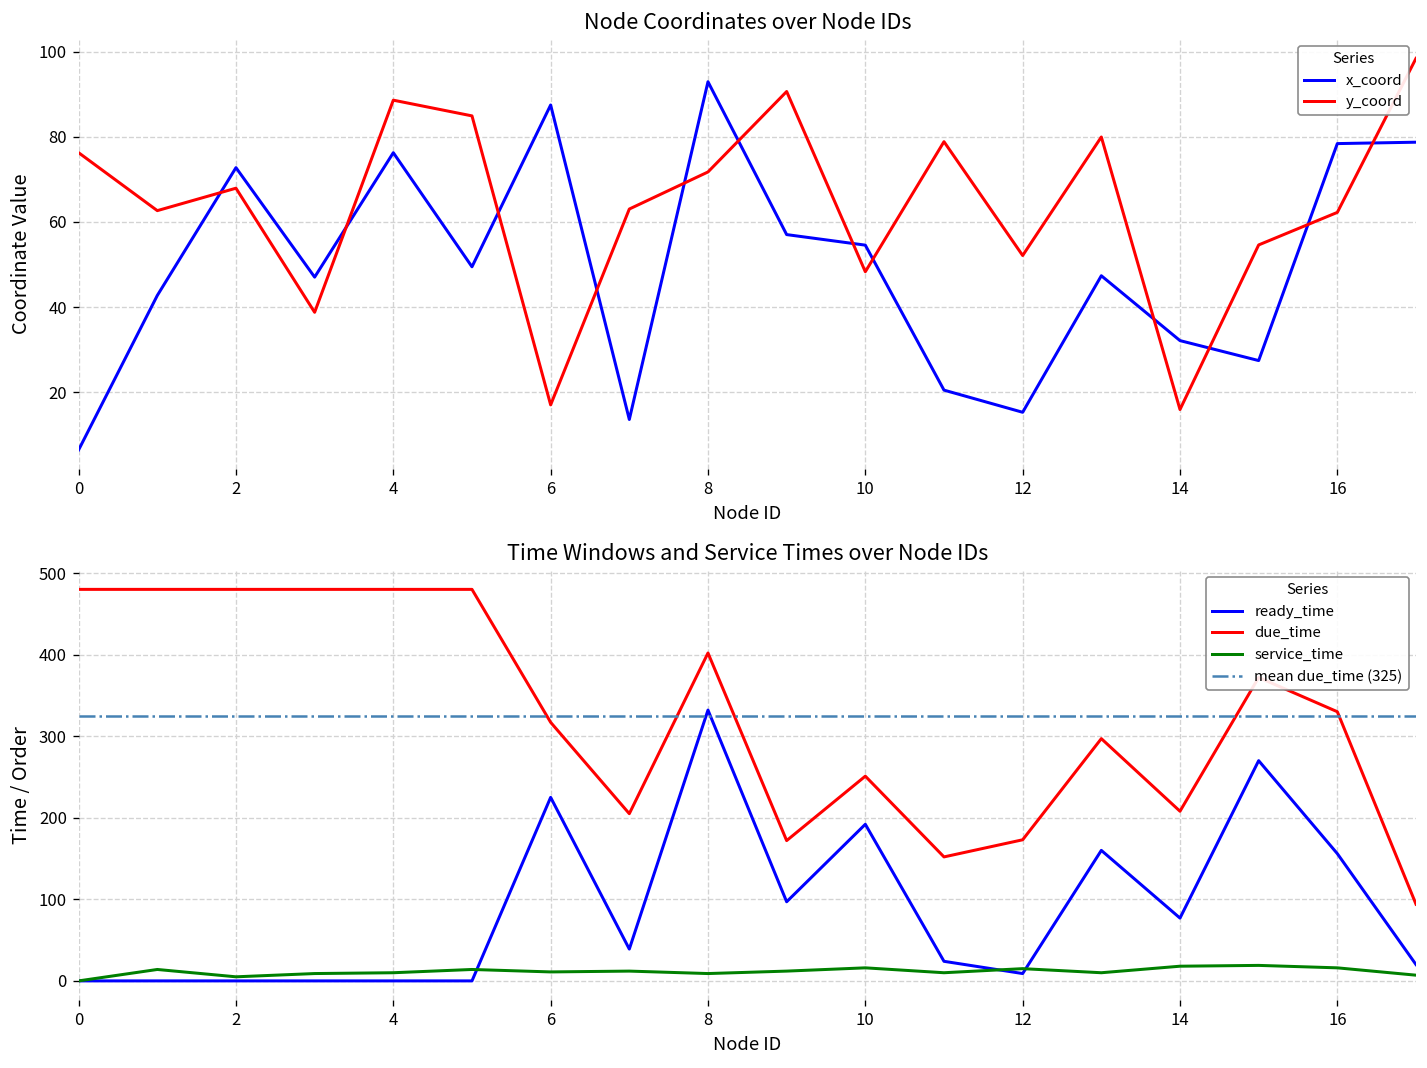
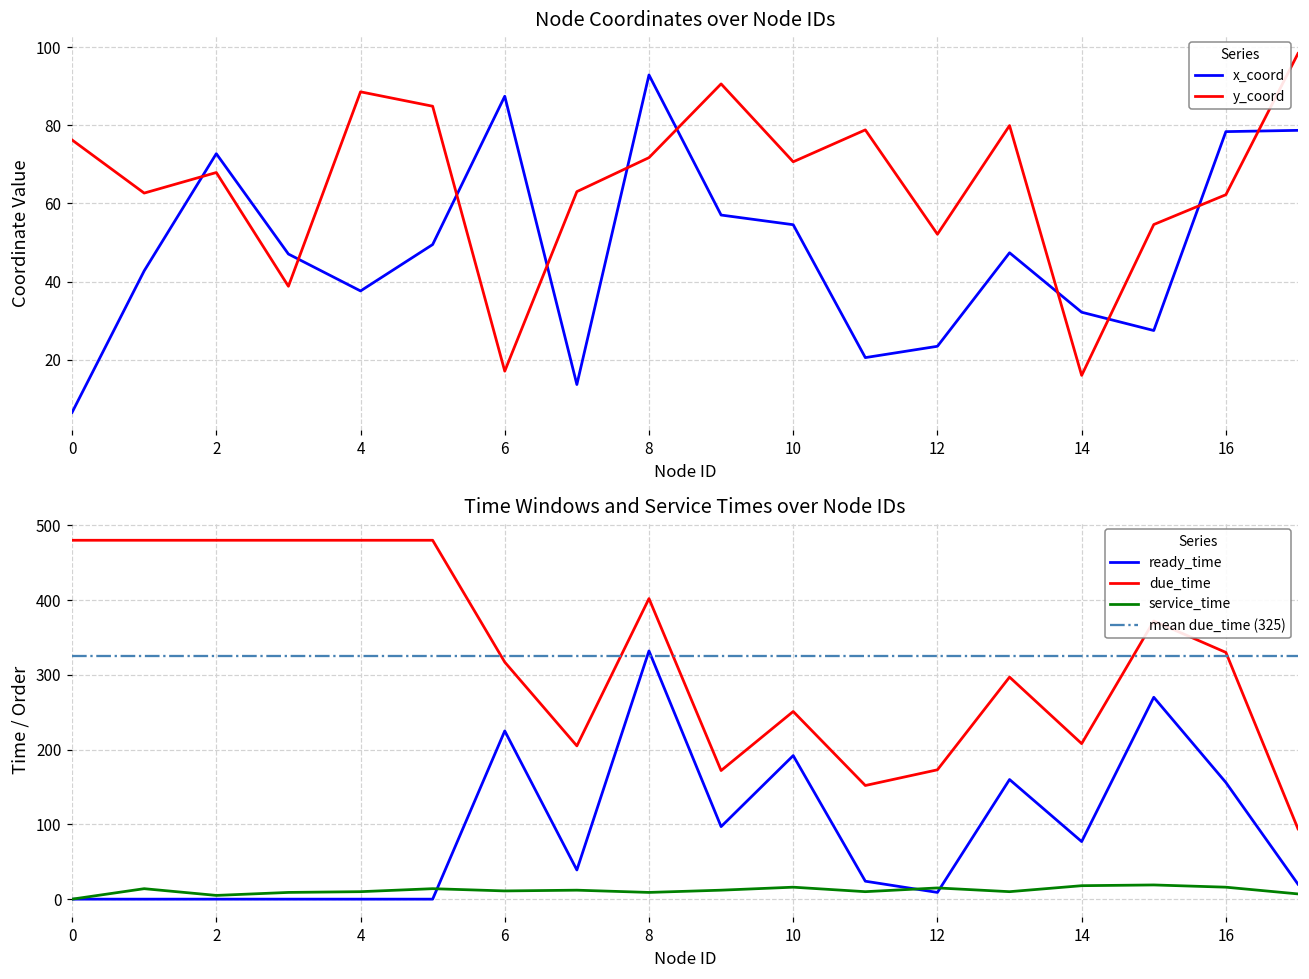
  {
    "Node Coordinates over Node IDs": {
      "x_coord": {
        "0": 6,
        "2": 73,
-       "4": 76,
+       "4": 38,
        "6": 87,
        "8": 93,
        "10": 55,
-       "12": 15,
+       "12": 23,
        "14": 32,
        "16": 78
      },
      "y_coord": {
        "0": 76,
        "2": 68,
        "4": 89,
        "6": 17,
        "8": 72,
-       "10": 48,
+       "10": 71,
        "12": 52,
        "14": 16,
        "16": 62
      }
    },
    "Time Windows and Service Times over Node IDs": {
      "ready_time": {
        "2": 0,
        "4": 0,
        "6": 230,
        "8": 330,
        "10": 190,
        "12": 10,
        "14": 80,
        "16": 160
      },
      "due_time": {
        "0": 480,
        "2": 480,
        "4": 480,
        "6": 320,
        "8": 400,
        "10": 250,
        "12": 170,
        "14": 210,
        "16": 330
      },
      "service_time": {
        "2": 10,
        "4": 10,
        "6": 10,
        "8": 10,
        "10": 20,
        "12": 20,
        "14": 20,
        "16": 20
      }
    }
  }
